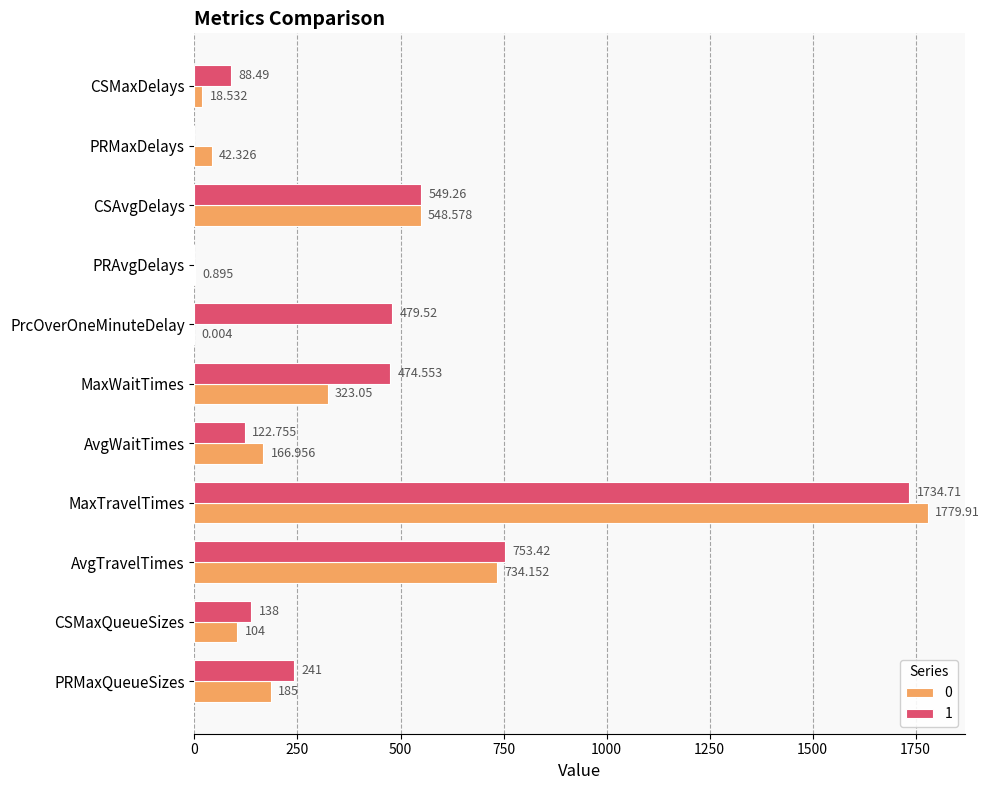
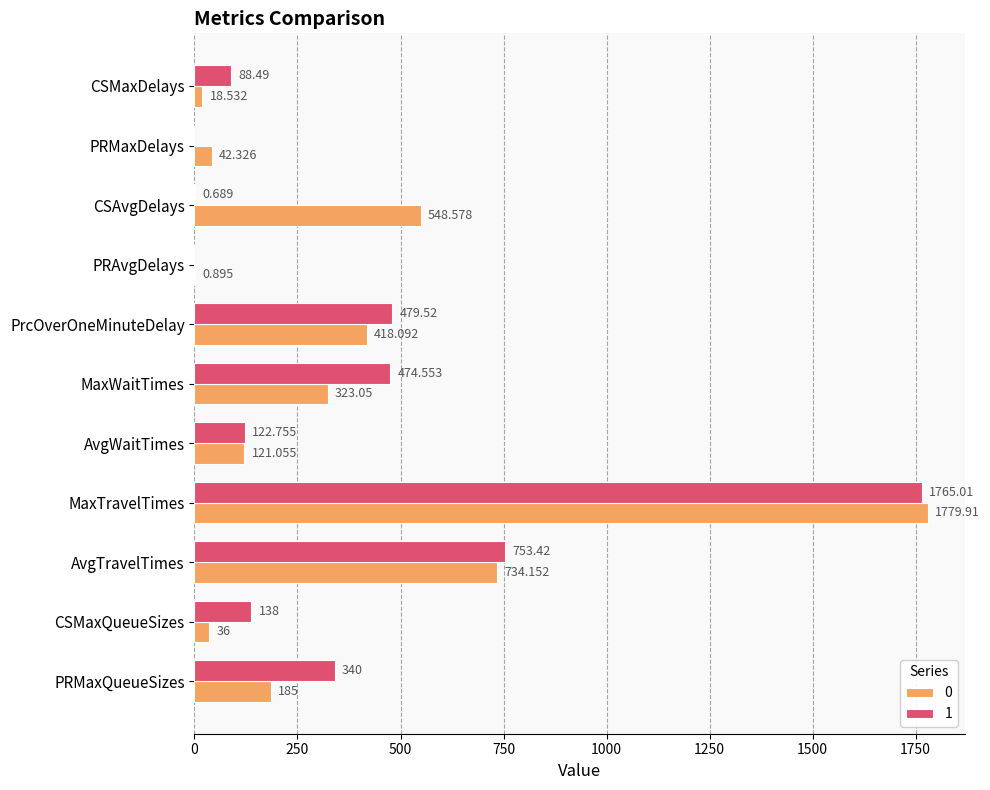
  {
    "0": {
      "CSMaxDelays": 18.532,
      "PRMaxDelays": 42.326,
      "CSAvgDelays": 548.578,
      "PRAvgDelays": 0.895,
-     "PrcOverOneMinuteDelay": 0.004,
+     "PrcOverOneMinuteDelay": 418.092,
      "MaxWaitTimes": 323.05,
-     "AvgWaitTimes": 166.956,
+     "AvgWaitTimes": 121.055,
      "MaxTravelTimes": 1779.91,
      "AvgTravelTimes": 734.152,
-     "CSMaxQueueSizes": 104,
+     "CSMaxQueueSizes": 36,
      "PRMaxQueueSizes": 185
    },
    "1": {
      "CSMaxDelays": 88.49,
-     "CSAvgDelays": 549.26,
+     "CSAvgDelays": 0.689,
      "PrcOverOneMinuteDelay": 479.52,
      "MaxWaitTimes": 474.553,
      "AvgWaitTimes": 122.755,
-     "MaxTravelTimes": 1734.71,
+     "MaxTravelTimes": 1765.01,
      "AvgTravelTimes": 753.42,
      "CSMaxQueueSizes": 138,
-     "PRMaxQueueSizes": 241
+     "PRMaxQueueSizes": 340
    }
  }
